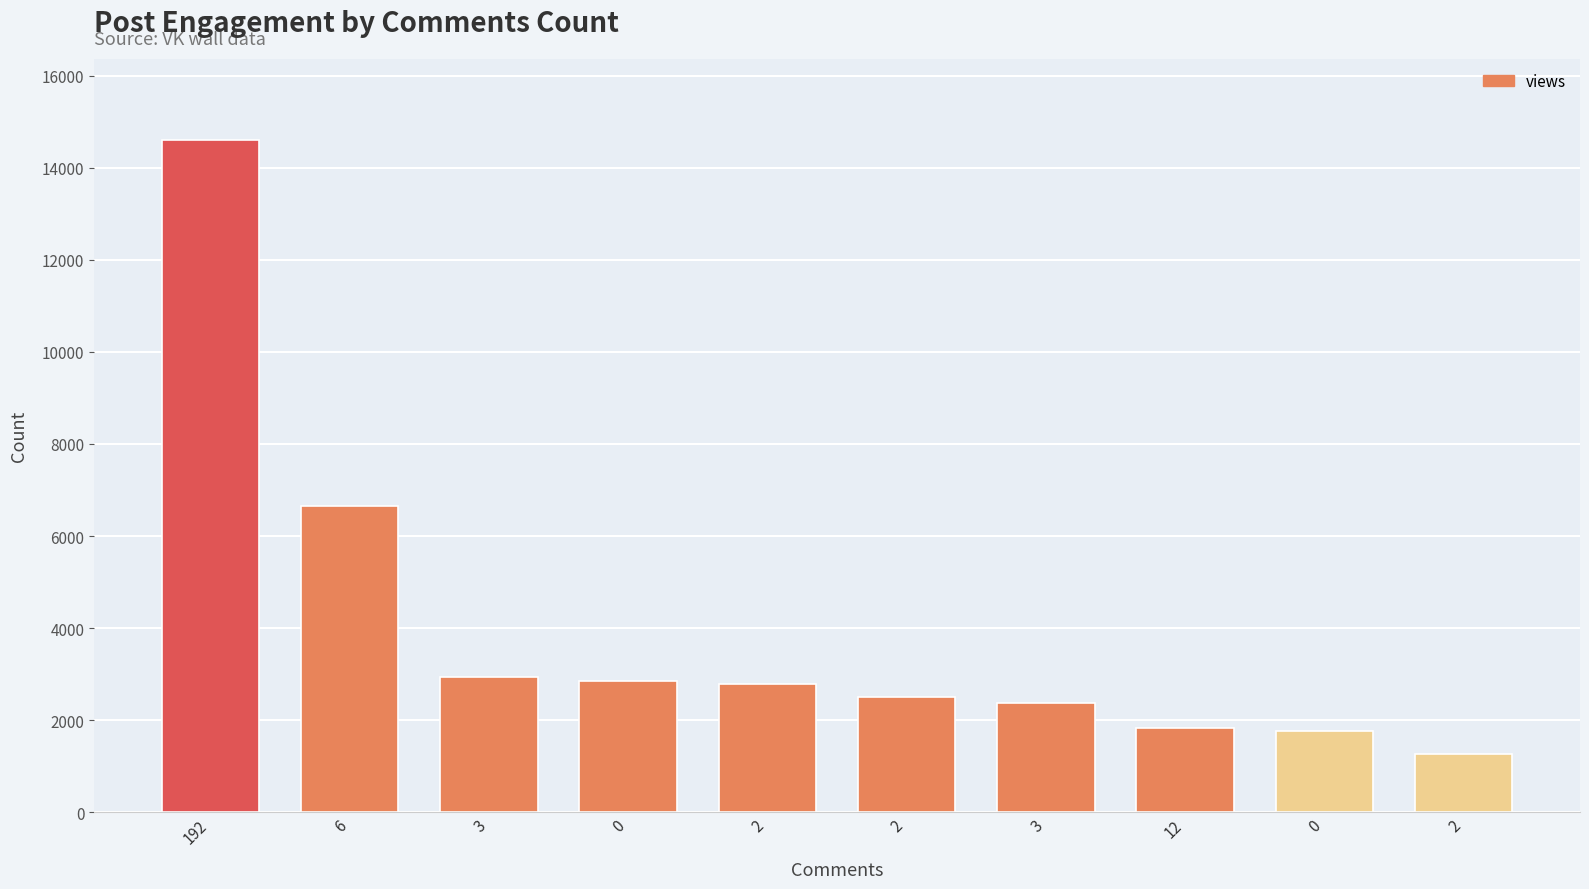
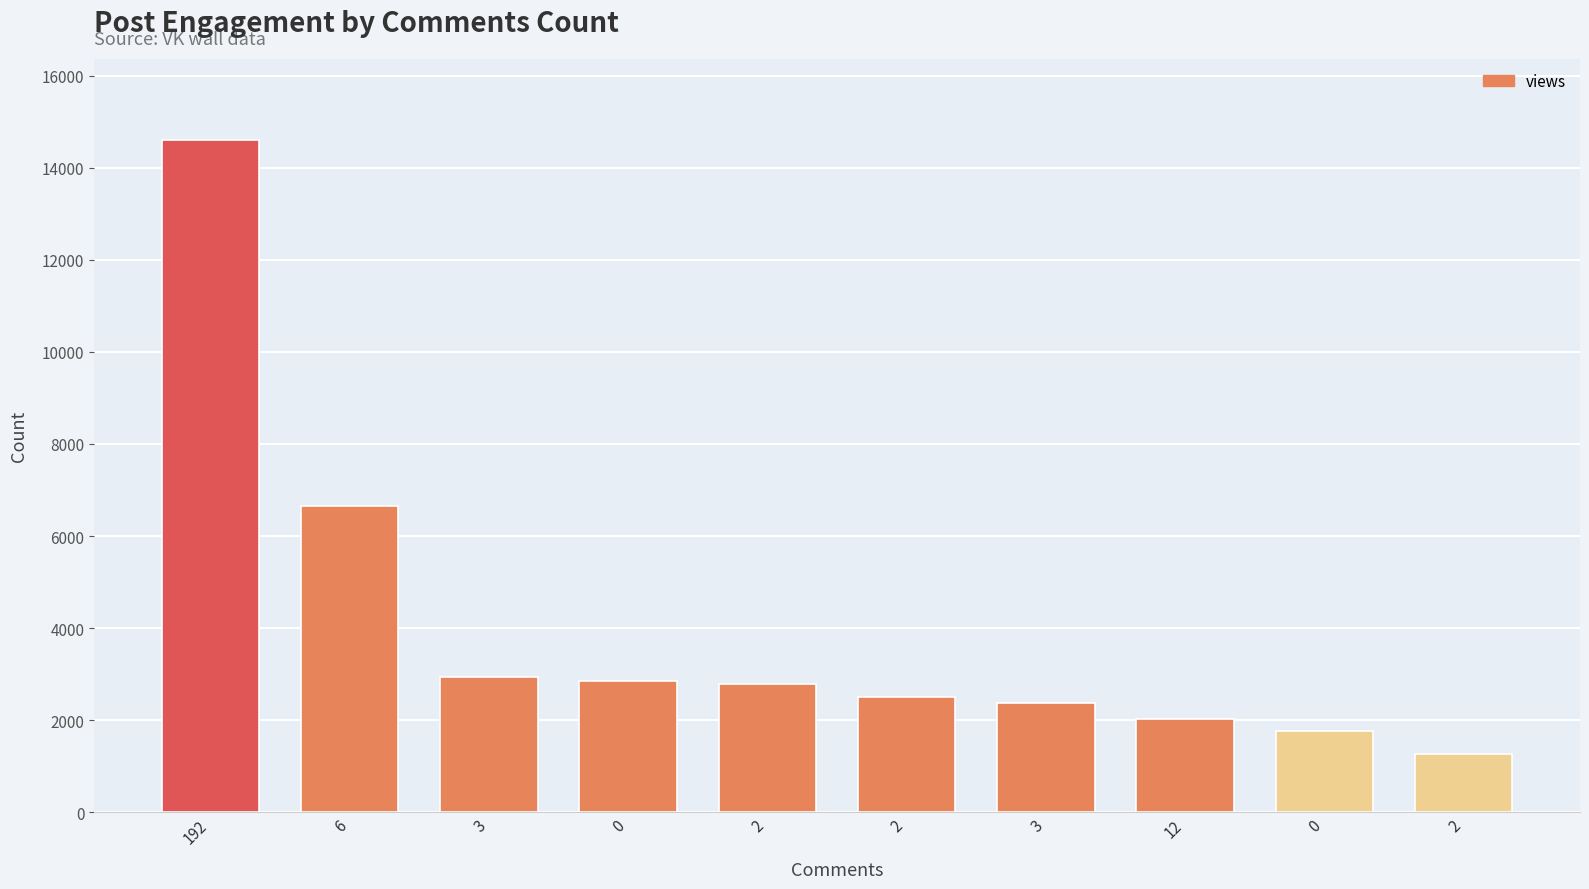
  {
    "192": 14600,
    "6": 6700,
-   "12": 1800
+   "12": 2000
  }
